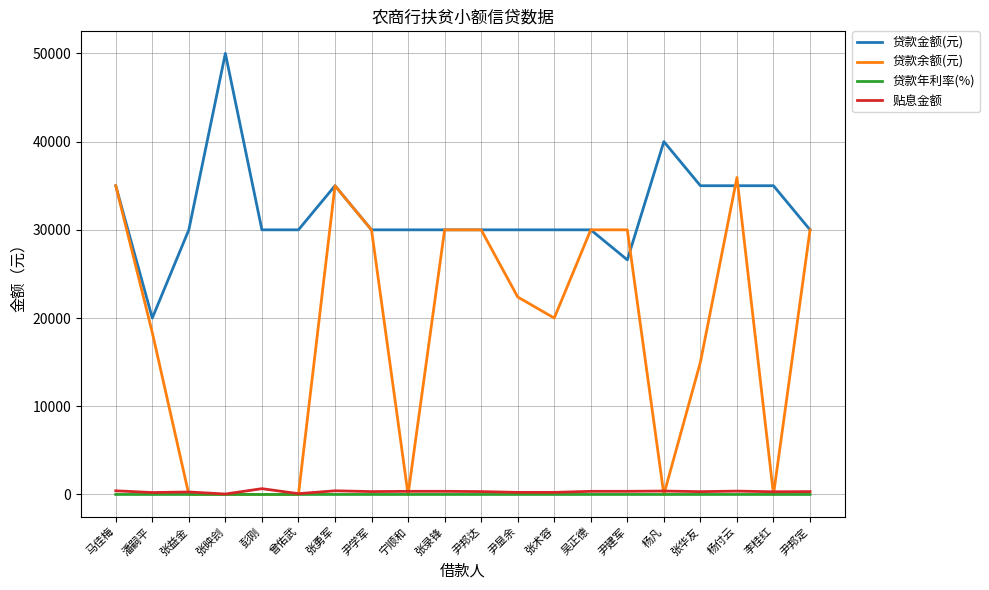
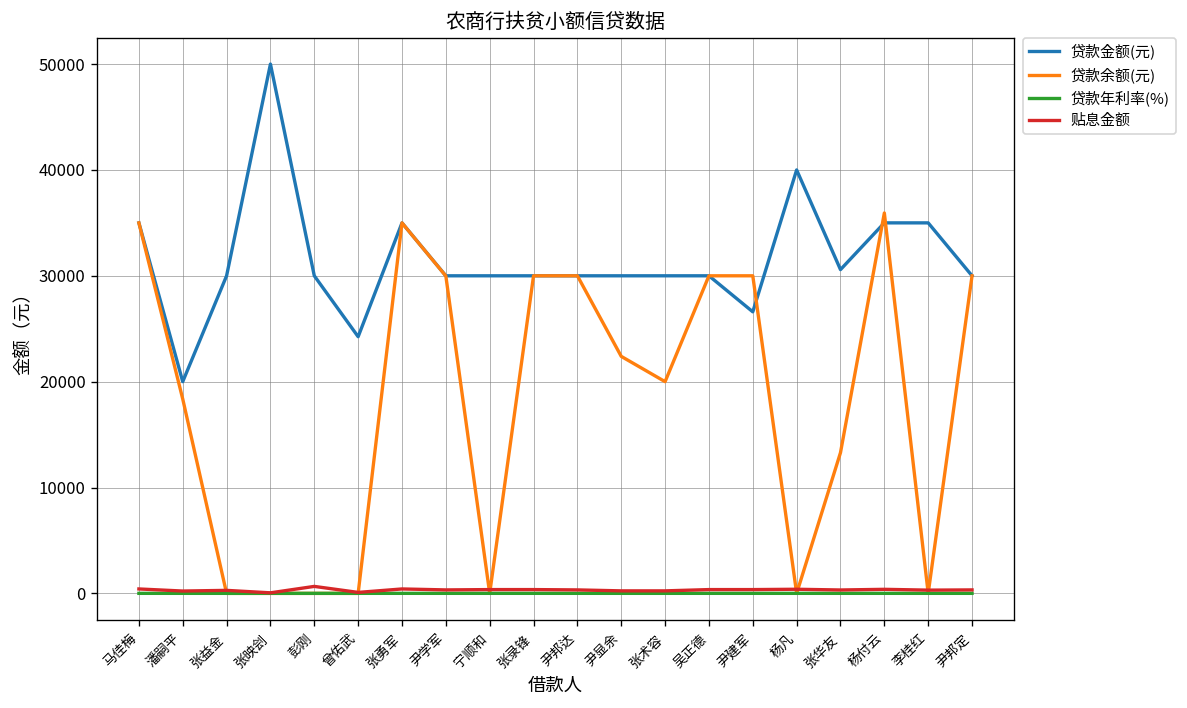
  {
    "贷款金额(元)": {
      "潘嗣平": 20000,
      "张益金": 30000,
      "张映刽": 50000,
      "彭刚": 30000,
-     "曾佑武": 30000,
+     "曾佑武": 24000,
      "宁顺和": 30000,
      "尹显余": 30000,
      "张术容": 30000,
      "尹建军": 27000,
      "杨凡": 40000,
-     "张华友": 35000,
+     "张华友": 31000,
      "杨付云": 35000,
      "李桂红": 35000
    },
    "贷款余额(元)": {
      "潘嗣平": 18000,
      "尹显余": 22000,
      "张术容": 20000,
      "尹建军": 30000,
-     "张华友": 15000,
+     "张华友": 13000,
      "杨付云": 36000
    },
    "贷款年利率(%)": {
      "马佳梅": 0,
      "张勇军": 0,
      "尹学军": 0,
      "张录锋": 0,
      "尹邦达": 0,
      "吴正德": 0,
      "尹建军": 0,
      "张华友": 0,
      "杨付云": 0,
      "尹邦定": 0
    },
    "贴息金额": {
      "马佳梅": 0,
      "彭刚": 1000,
      "张勇军": 0,
      "尹学军": 0,
      "宁顺和": 0,
      "张录锋": 0,
      "尹邦达": 0,
      "吴正德": 0,
      "尹建军": 0,
      "杨凡": 0,
      "张华友": 0,
      "杨付云": 0,
      "李桂红": 0,
      "尹邦定": 0
    }
  }
